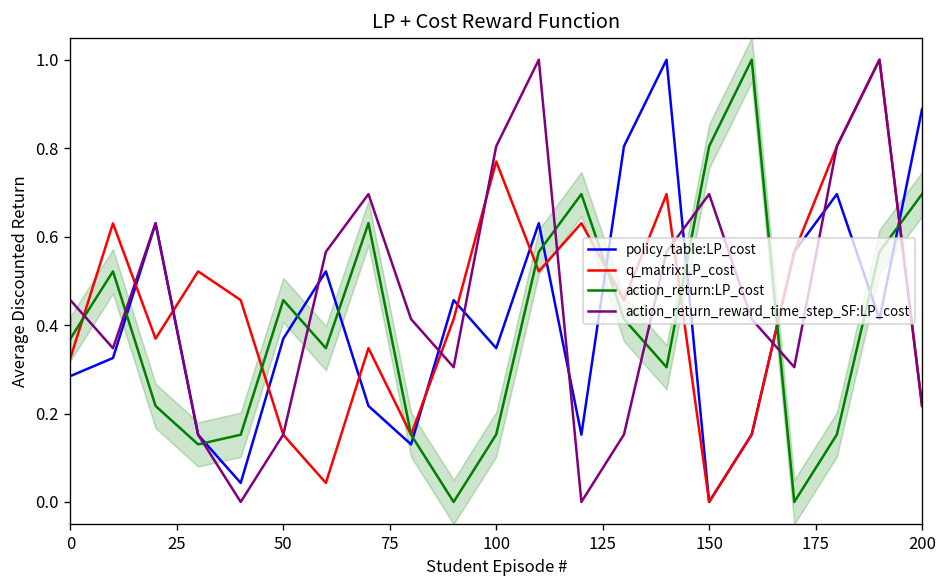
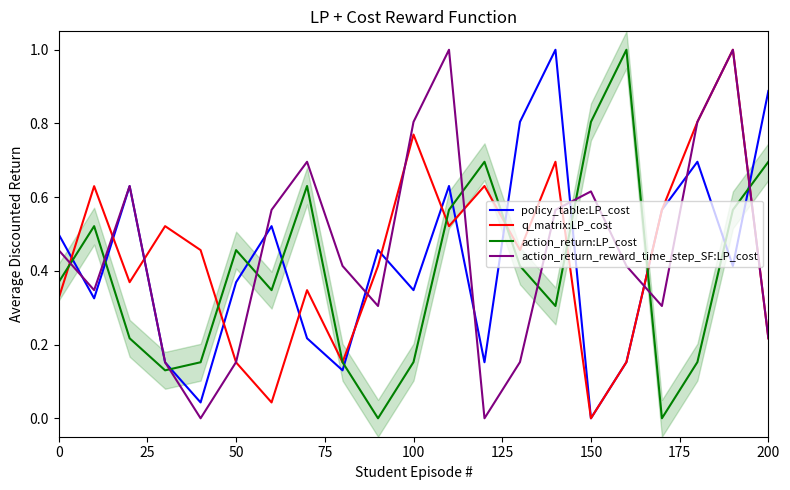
  {
    "policy_table:LP_cost": {
-     "0": 0.28,
+     "0": 0.50,
      "50": 0.37,
      "100": 0.35,
      "200": 0.89
    },
    "q_matrix:LP_cost": {
      "0": 0.33,
      "100": 0.77
    },
    "action_return_reward_time_step_SF:LP_cost": {
      "0": 0.46,
      "100": 0.80,
-     "150": 0.70
+     "150": 0.62
    }
  }
